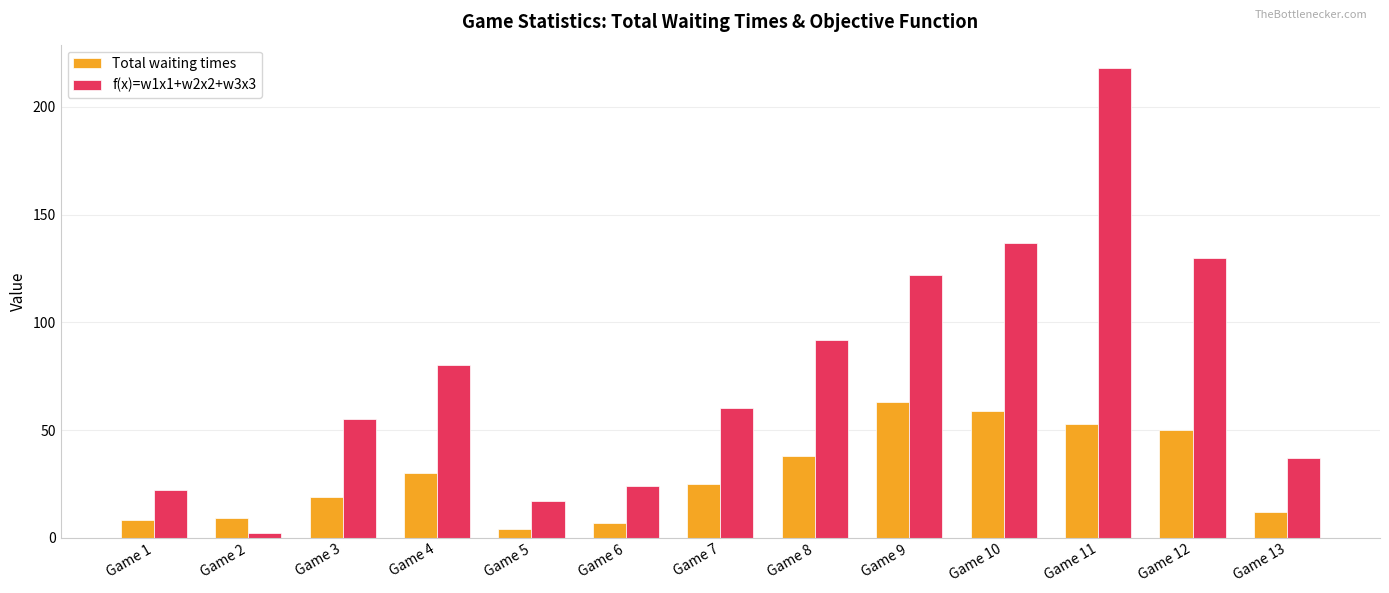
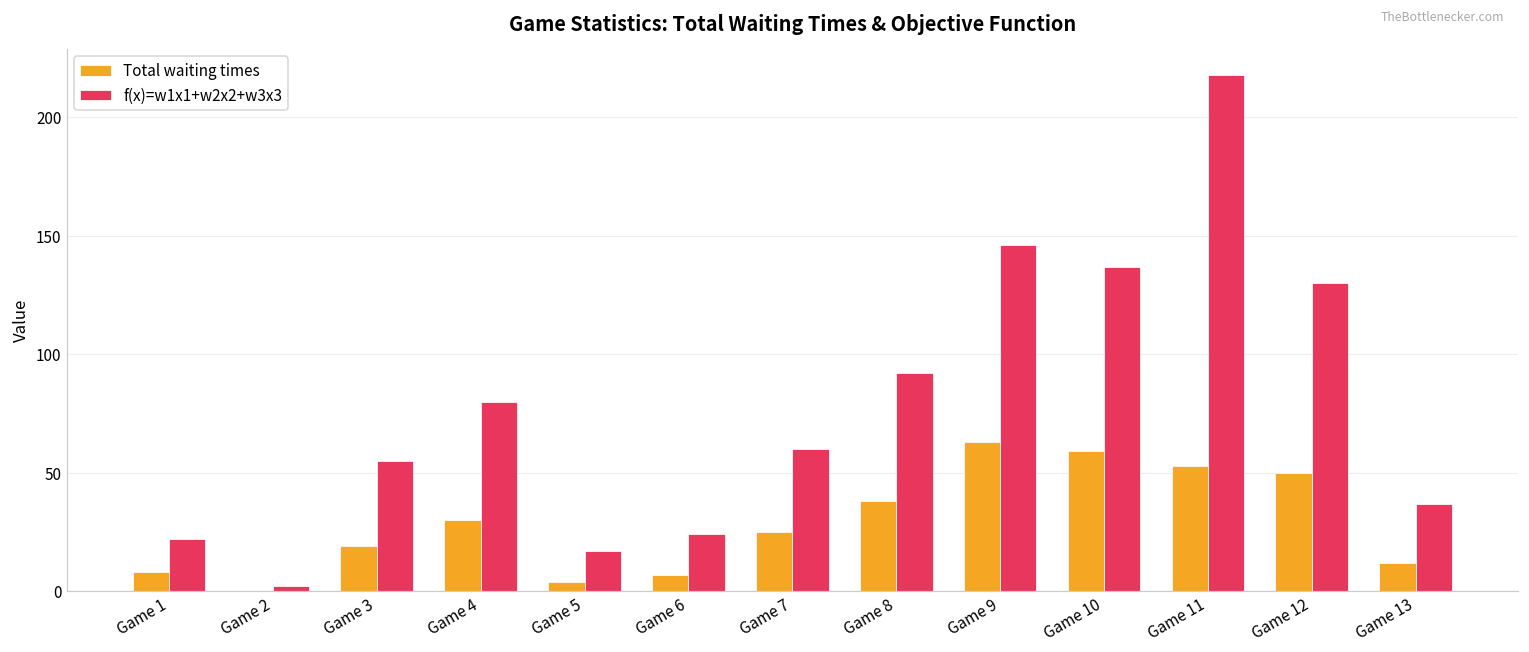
  {
    "Total waiting times": {
      "Game 1": 8,
-     "Game 2": 9,
+     "Game 2": 0,
      "Game 3": 19,
      "Game 4": 30,
      "Game 5": 4,
      "Game 6": 7,
      "Game 7": 25,
      "Game 8": 38,
      "Game 9": 63,
      "Game 10": 59,
      "Game 11": 53,
      "Game 12": 50,
      "Game 13": 12
    },
    "f(x)=w1x1+w2x2+w3x3": {
      "Game 1": 22,
      "Game 2": 2,
      "Game 3": 55,
      "Game 4": 80,
      "Game 5": 17,
      "Game 6": 24,
      "Game 7": 60,
      "Game 8": 92,
-     "Game 9": 122,
+     "Game 9": 146,
      "Game 10": 137,
      "Game 11": 218,
      "Game 12": 130,
      "Game 13": 37
    }
  }
